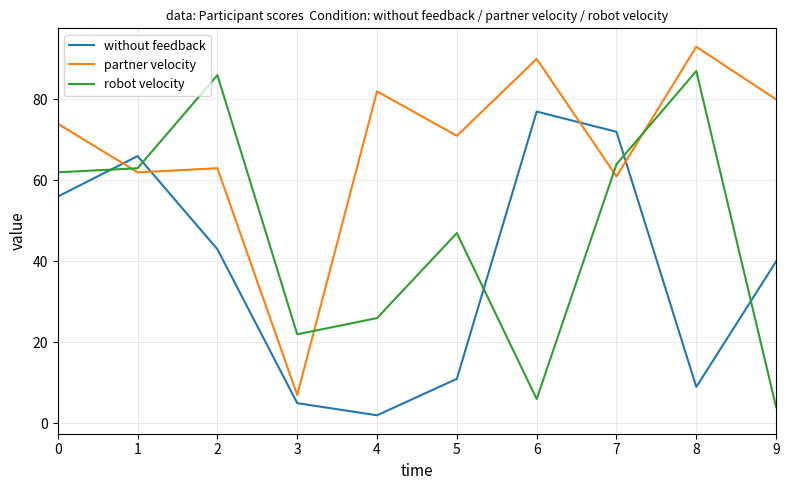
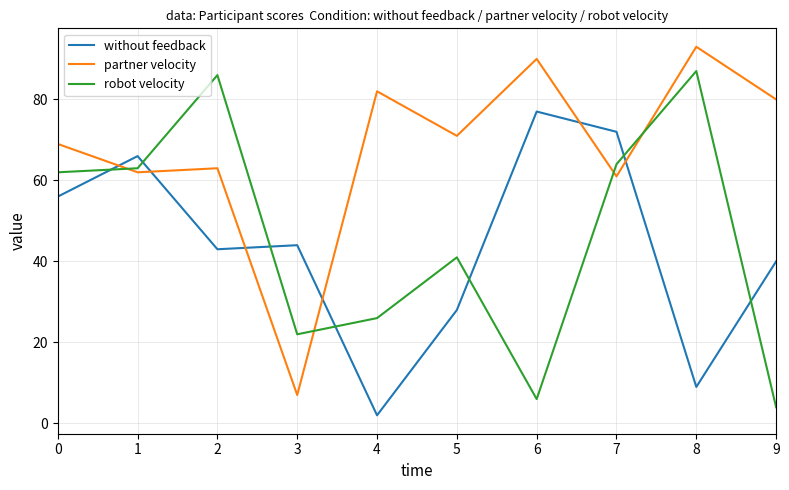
  {
    "without feedback": {
      "0": 56,
      "1": 66,
      "2": 43,
-     "3": 5,
+     "3": 44,
      "4": 2,
-     "5": 11,
+     "5": 28,
      "6": 77,
      "7": 72,
      "8": 9,
      "9": 40
    },
    "partner velocity": {
-     "0": 74,
+     "0": 69,
      "1": 62,
      "2": 63,
      "3": 7,
      "4": 82,
      "5": 71,
      "6": 90,
      "7": 61,
      "8": 93,
      "9": 80
    },
    "robot velocity": {
      "0": 62,
      "1": 63,
      "2": 86,
      "3": 22,
      "4": 26,
-     "5": 47,
+     "5": 41,
      "6": 6,
      "7": 64,
      "8": 87,
      "9": 4
    }
  }
